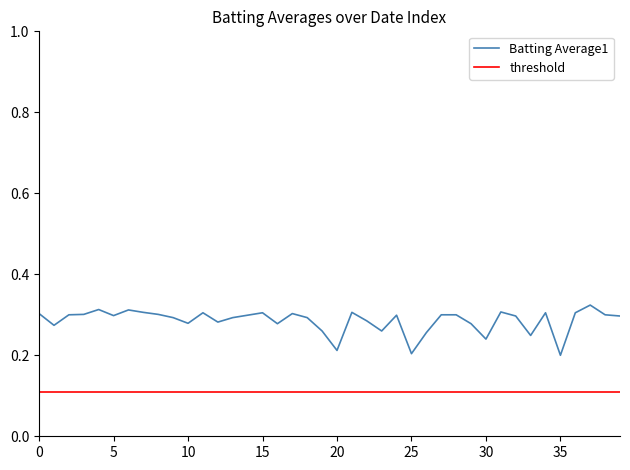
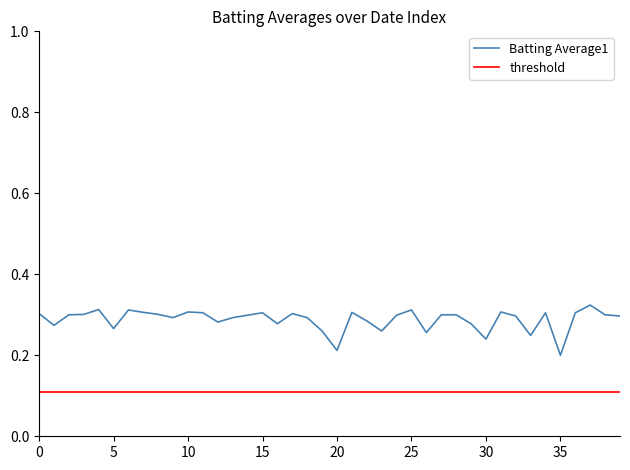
  {
    "Batting Average1": {
      "0": 0.30,
-     "5": 0.30,
-     "10": 0.28,
+     "5": 0.27,
+     "10": 0.31,
      "15": 0.31,
      "20": 0.21,
-     "25": 0.20,
+     "25": 0.31,
      "30": 0.24,
      "35": 0.20
    },
    "threshold": {
      "0": 0.11,
      "5": 0.11,
      "10": 0.11,
      "15": 0.11,
      "20": 0.11,
      "25": 0.11,
      "30": 0.11,
      "35": 0.11
    }
  }
